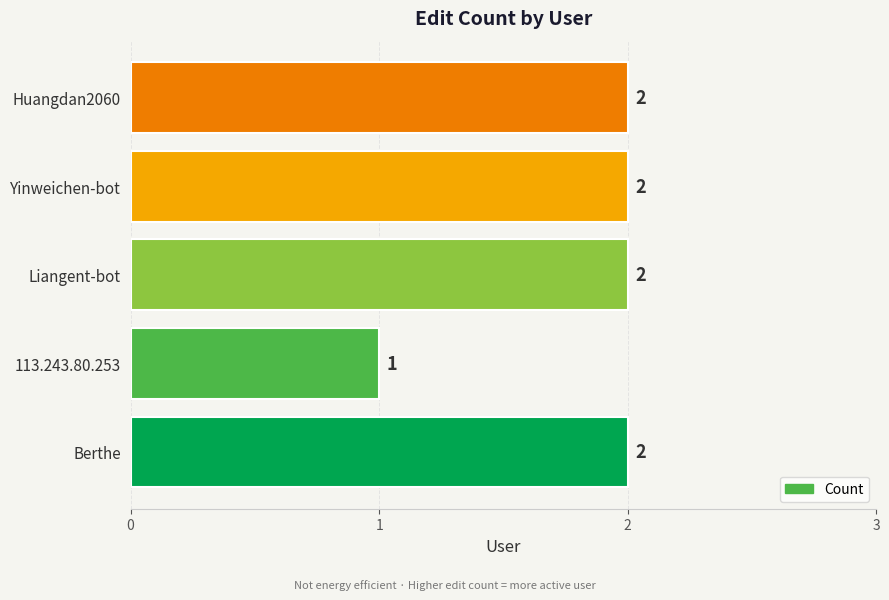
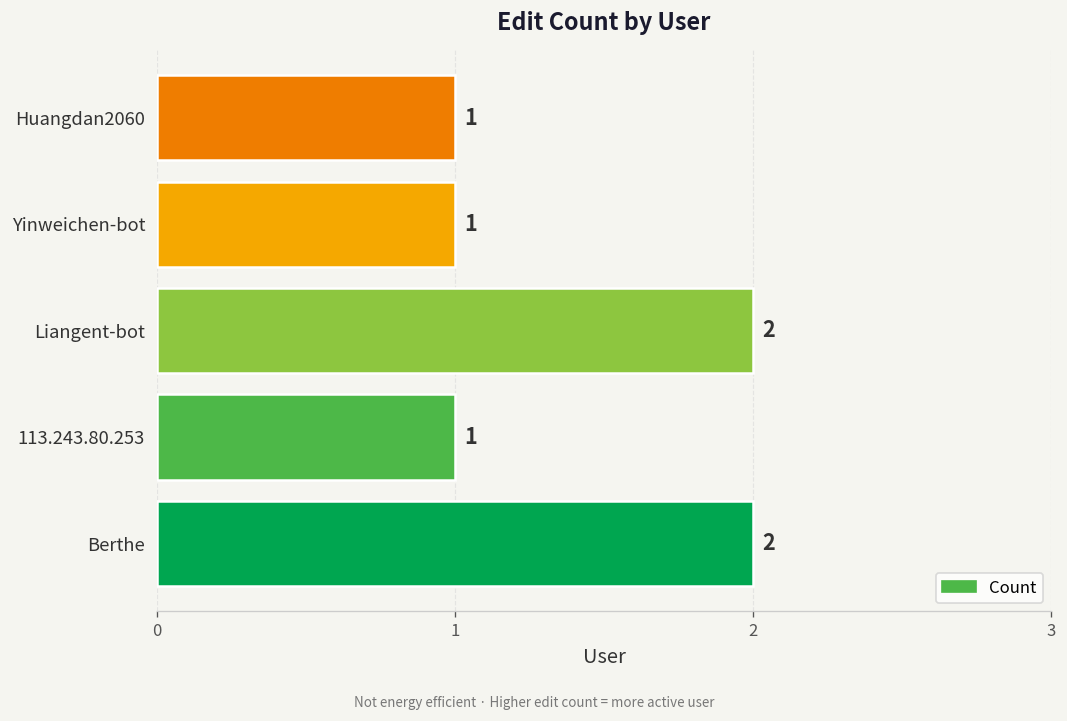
  {
-   "Huangdan2060": 2,
-   "Yinweichen-bot": 2,
+   "Huangdan2060": 1,
+   "Yinweichen-bot": 1,
    "Liangent-bot": 2,
    "113.243.80.253": 1,
    "Berthe": 2
  }
